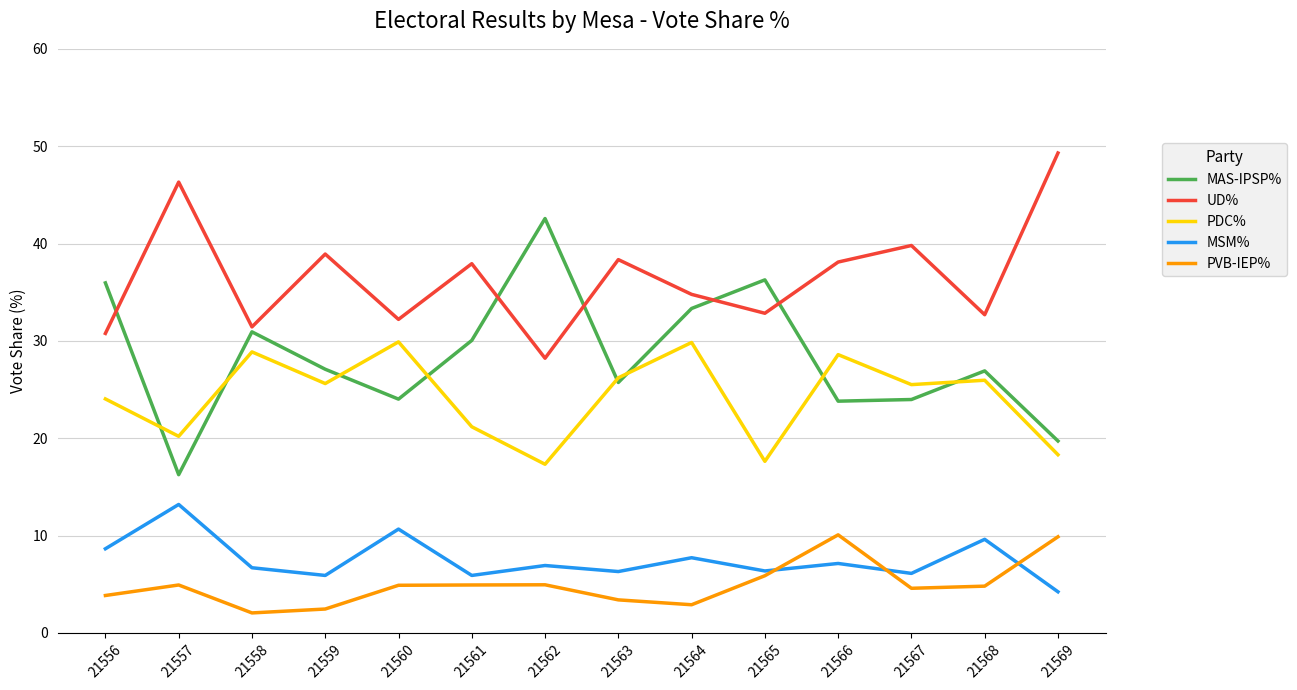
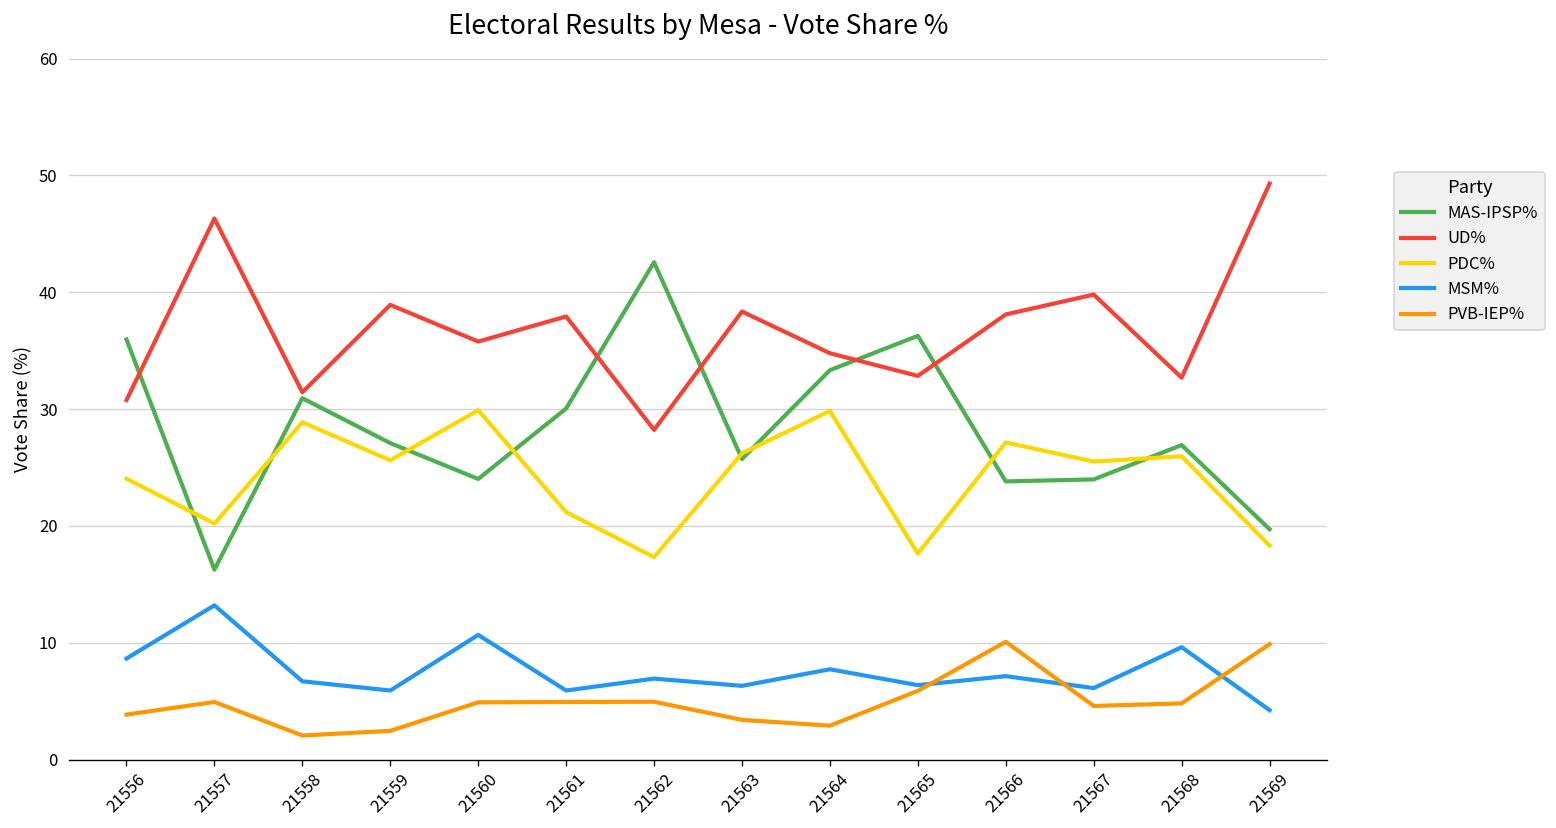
  {
    "MAS-IPSP%": {
      "21556": 36,
      "21557": 16,
      "21558": 31,
      "21559": 27,
      "21560": 24,
      "21561": 30,
      "21562": 43,
      "21563": 26,
      "21564": 33,
      "21565": 36,
      "21566": 24,
      "21567": 24,
      "21568": 27,
      "21569": 20
    },
    "UD%": {
      "21556": 31,
      "21557": 46,
      "21558": 31,
      "21559": 39,
-     "21560": 32,
+     "21560": 36,
      "21561": 38,
      "21562": 28,
      "21563": 38,
      "21564": 35,
      "21565": 33,
      "21566": 38,
      "21567": 40,
      "21568": 33,
      "21569": 49
    },
    "PDC%": {
      "21556": 24,
      "21557": 20,
      "21558": 29,
      "21559": 26,
      "21560": 30,
      "21561": 21,
      "21562": 17,
      "21563": 26,
      "21564": 30,
      "21565": 18,
-     "21566": 29,
+     "21566": 27,
      "21567": 26,
      "21568": 26,
      "21569": 18
    },
    "MSM%": {
      "21556": 9,
      "21557": 13,
      "21558": 7,
      "21559": 6,
      "21560": 11,
      "21561": 6,
      "21562": 7,
      "21563": 6,
      "21564": 8,
      "21565": 6,
      "21566": 7,
      "21567": 6,
      "21568": 10,
      "21569": 4
    },
    "PVB-IEP%": {
      "21556": 4,
      "21557": 5,
      "21558": 2,
      "21559": 2,
      "21560": 5,
      "21561": 5,
      "21562": 5,
      "21563": 3,
      "21564": 3,
      "21565": 6,
      "21566": 10,
      "21567": 5,
      "21568": 5,
      "21569": 10
    }
  }
